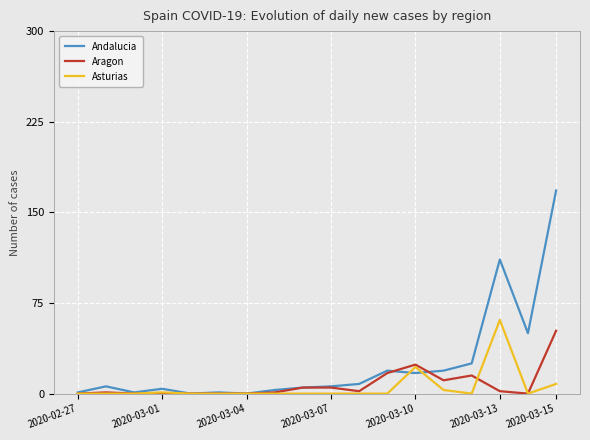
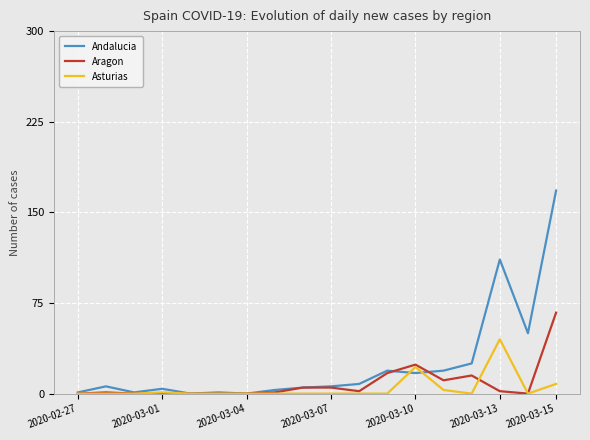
  {
    "Andalucia": {
      "2020-03-01": 4,
      "2020-03-10": 17,
      "2020-03-13": 111,
      "2020-03-15": 168
    },
    "Aragon": {
      "2020-03-13": 2,
-     "2020-03-15": 52
+     "2020-03-15": 67
    },
    "Asturias": {
      "2020-03-07": 0,
-     "2020-03-13": 61,
+     "2020-03-13": 45,
      "2020-03-15": 8
    }
  }
